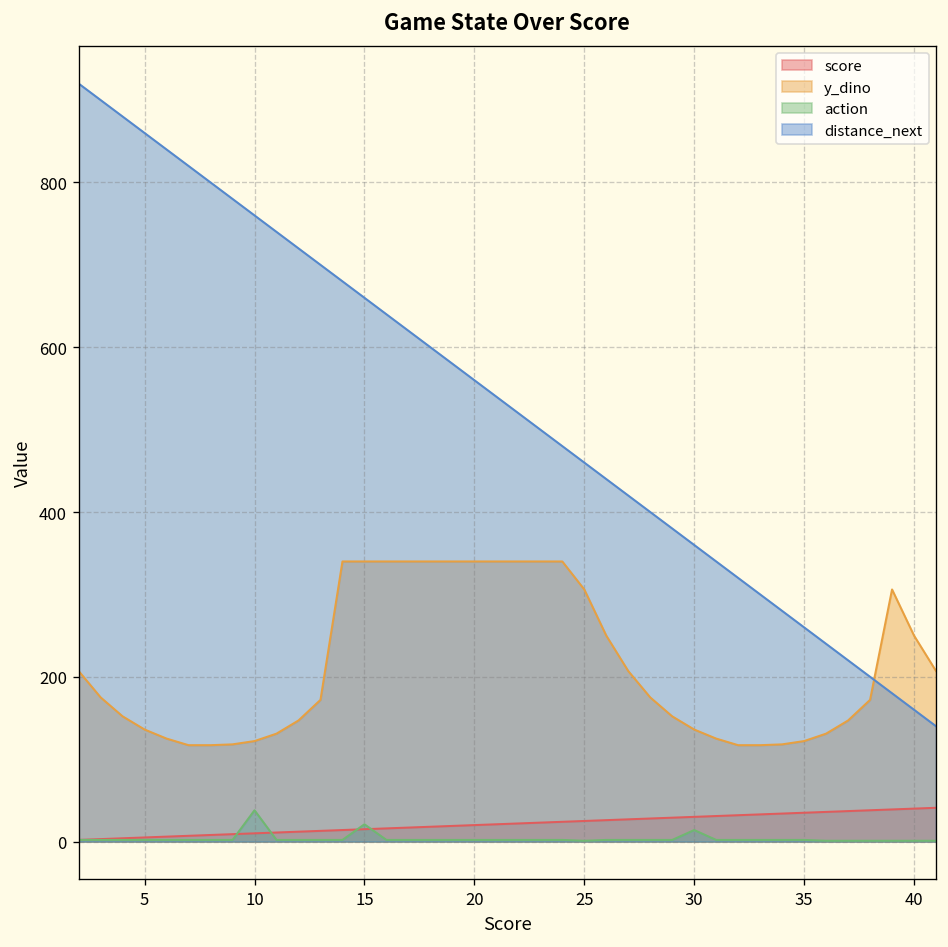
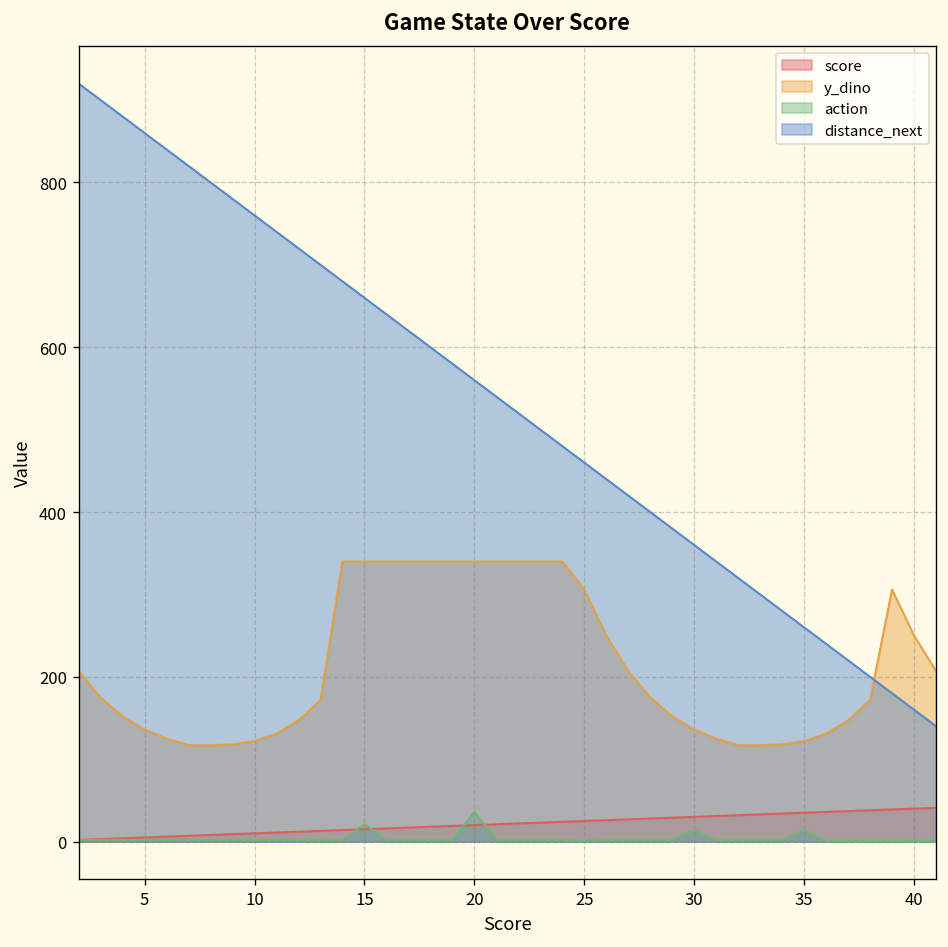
  {
    "action": {
-     "10": 40,
+     "10": 0,
      "15": 20,
-     "20": 0,
+     "20": 40,
      "25": 0,
      "30": 10,
-     "35": 0,
+     "35": 10,
      "40": 0
    },
    "distance_next": {
      "5": 860,
      "10": 760,
      "15": 660,
      "20": 560,
      "25": 460,
      "30": 360,
      "35": 260,
      "40": 160
    }
  }
